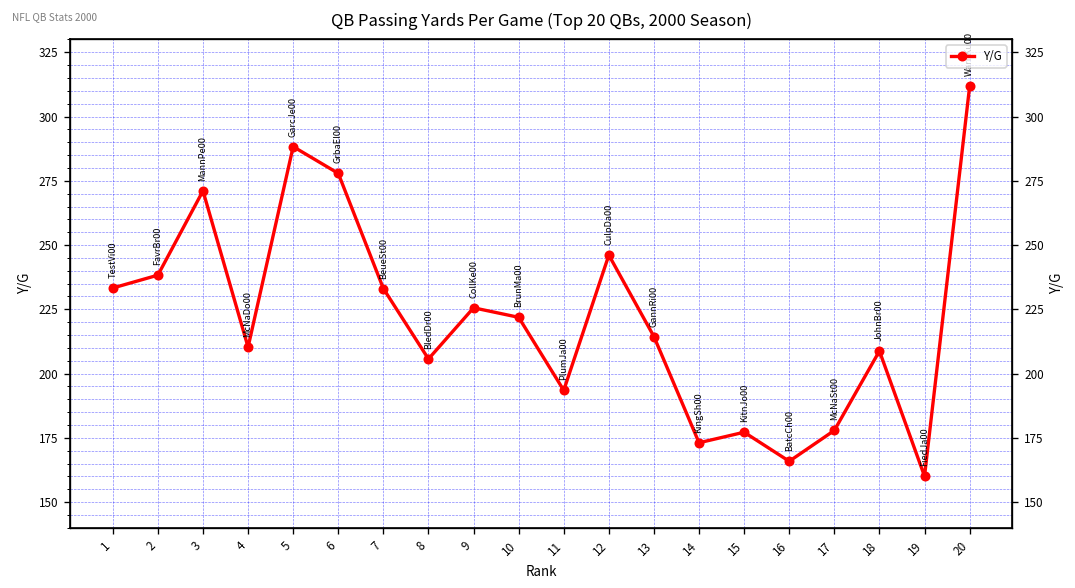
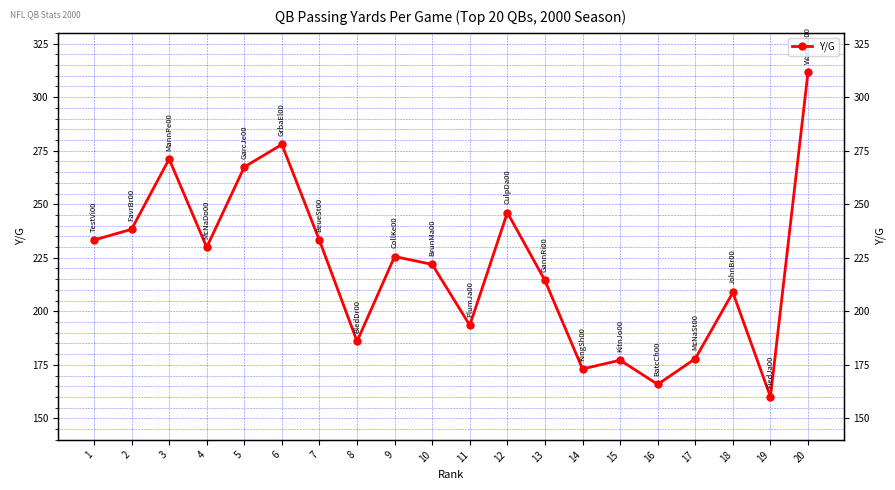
  {
    "1": 233,
    "2": 238,
    "3": 271,
-   "4": 210,
-   "5": 288,
+   "4": 230,
+   "5": 267,
    "6": 278,
    "7": 233,
-   "8": 206,
+   "8": 186,
    "9": 226,
    "10": 222,
    "11": 194,
    "12": 246,
    "13": 214,
    "14": 173,
    "15": 177,
    "16": 166,
    "17": 178,
    "18": 209,
    "19": 160,
    "20": 312
  }
